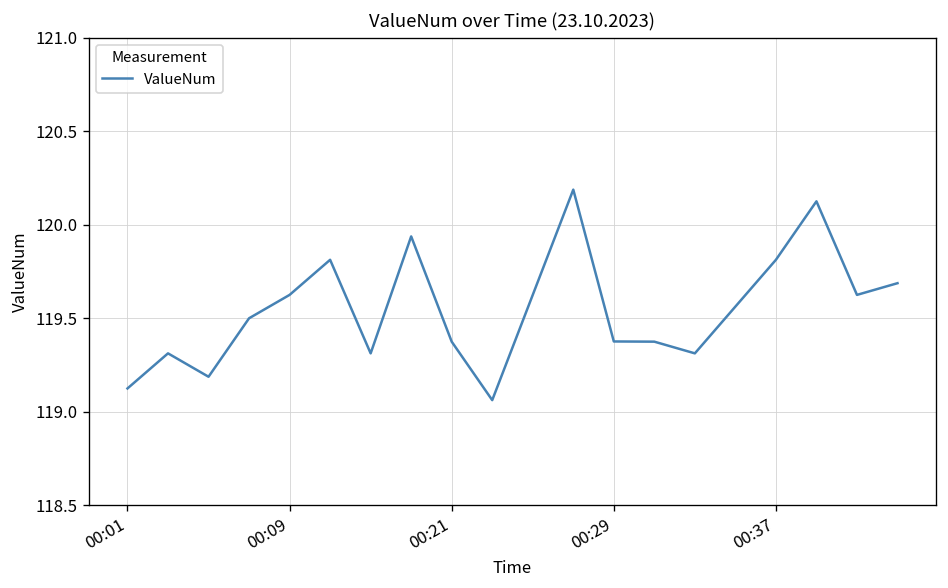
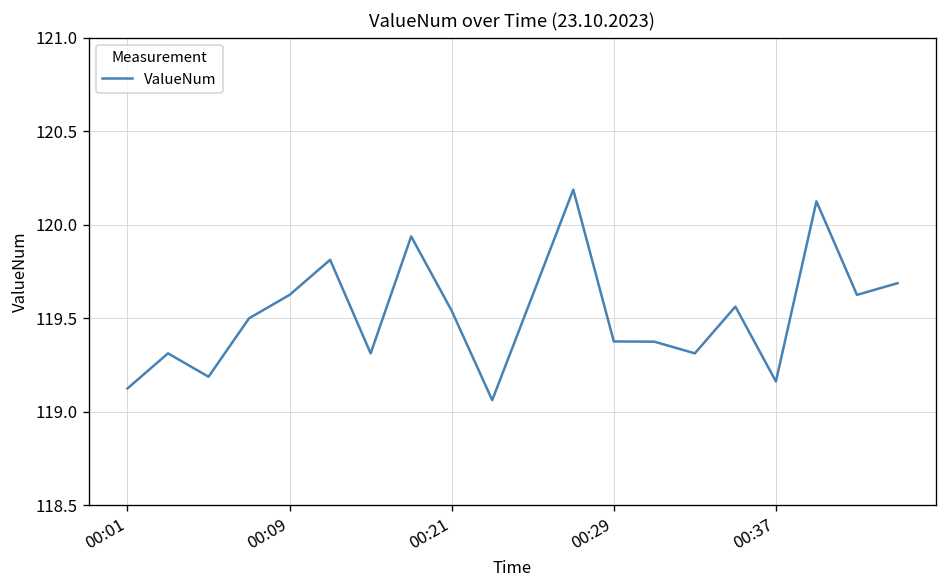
  {
    "00:01": 119.13,
    "00:09": 119.63,
-   "00:21": 119.38,
+   "00:21": 119.54,
    "00:29": 119.38,
-   "00:37": 119.81
+   "00:37": 119.16
  }
